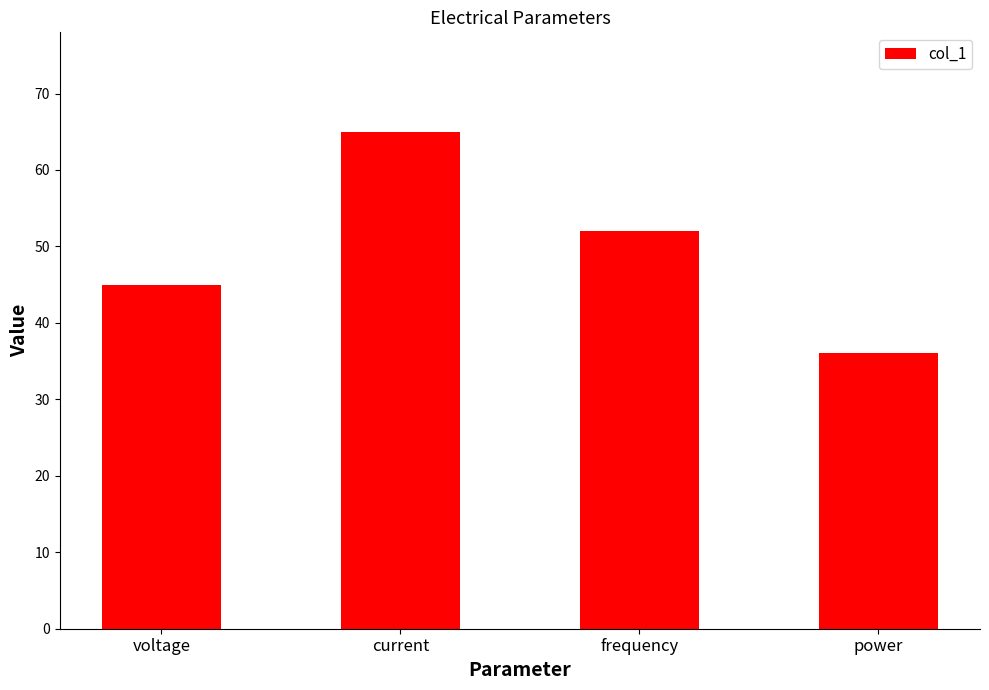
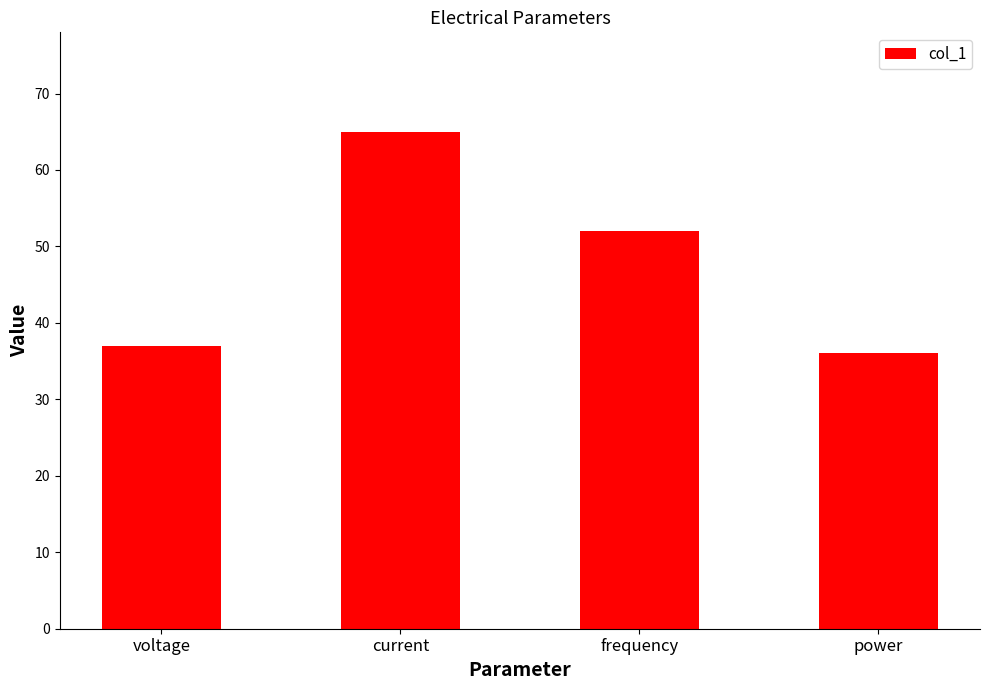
  {
-   "voltage": 45,
+   "voltage": 37,
    "current": 65,
    "frequency": 52,
    "power": 36
  }
